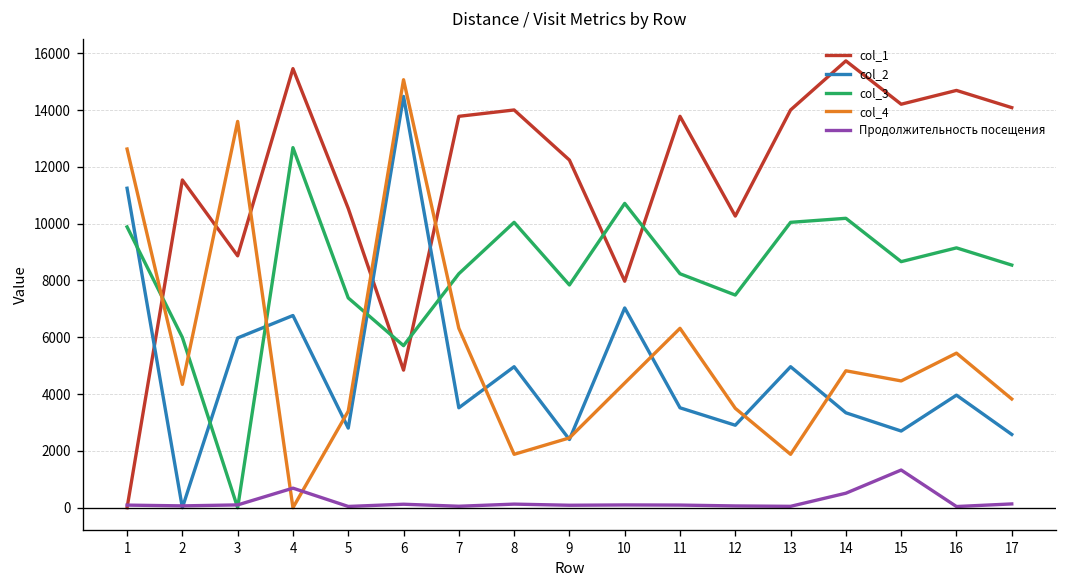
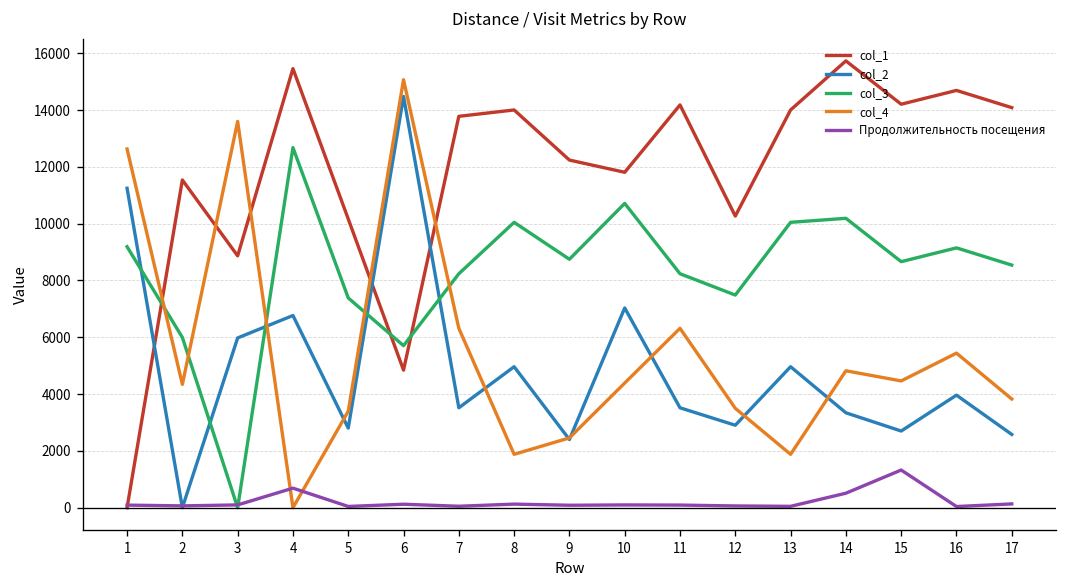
  {
    "col_1": {
      "2": 11500,
      "3": 8900,
      "4": 15500,
-     "5": 10500,
+     "5": 10200,
      "6": 4800,
      "7": 13800,
      "8": 14000,
      "9": 12200,
-     "10": 8000,
-     "11": 13800,
+     "10": 11800,
+     "11": 14200,
      "12": 10300,
      "13": 14000,
      "14": 15700,
      "15": 14200,
      "16": 14700,
      "17": 14100
    },
    "col_2": {
      "1": 11200,
      "3": 6000,
      "4": 6800,
      "5": 2800,
      "6": 14500,
      "7": 3500,
      "8": 5000,
      "10": 7000,
      "11": 3500,
      "12": 2900,
      "13": 5000,
      "14": 3300,
      "15": 2700,
      "16": 4000,
      "17": 2600
    },
    "col_3": {
-     "1": 9900,
+     "1": 9200,
      "2": 6000,
      "4": 12700,
      "5": 7400,
      "6": 5700,
      "7": 8200,
      "8": 10000,
-     "9": 7800,
+     "9": 8700,
      "10": 10700,
      "11": 8200,
      "12": 7500,
      "13": 10000,
      "14": 10200,
      "15": 8700,
      "16": 9100,
      "17": 8500
    },
    "col_4": {
      "1": 12600,
      "2": 4300,
      "3": 13600,
      "4": 0,
      "5": 3400,
      "6": 15100,
      "7": 6300,
      "8": 1900,
      "10": 4400,
      "11": 6300,
      "12": 3500,
      "13": 1900,
      "14": 4800,
      "15": 4500,
      "16": 5400,
      "17": 3800
    },
    "Продолжительность посещения": {
      "4": 700,
      "5": 0,
      "6": 100,
      "7": 100,
      "8": 100,
      "9": 100,
      "10": 100,
      "11": 100,
      "12": 100,
      "13": 0,
      "14": 500,
      "15": 1300,
      "16": 0,
      "17": 100
    }
  }
